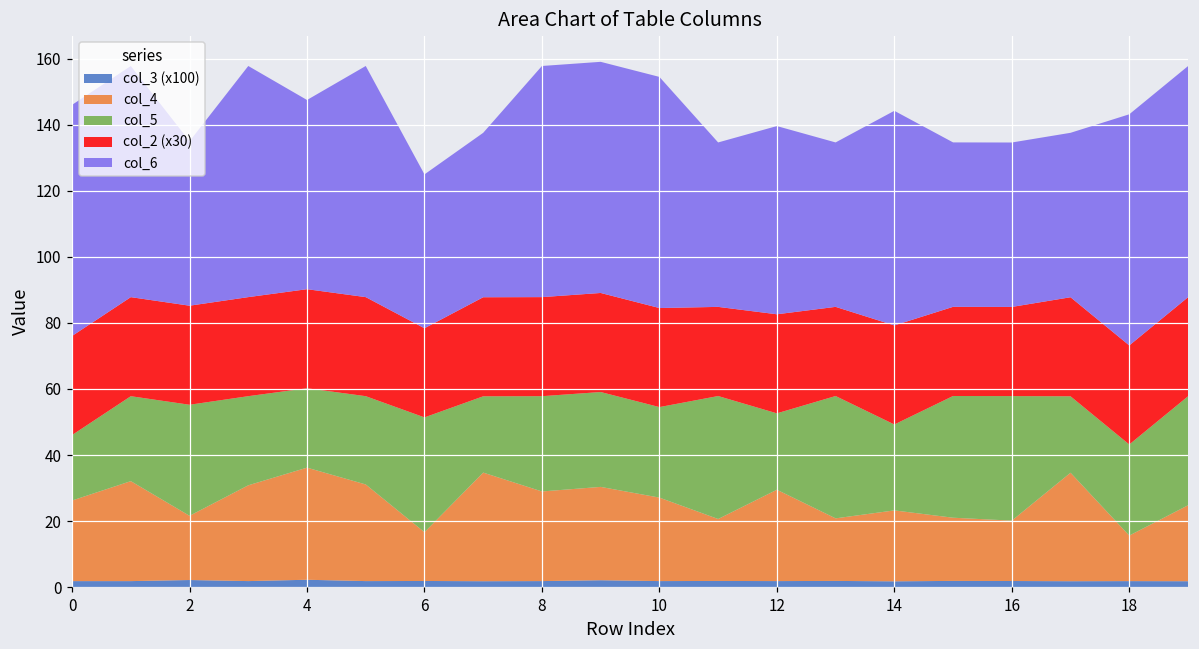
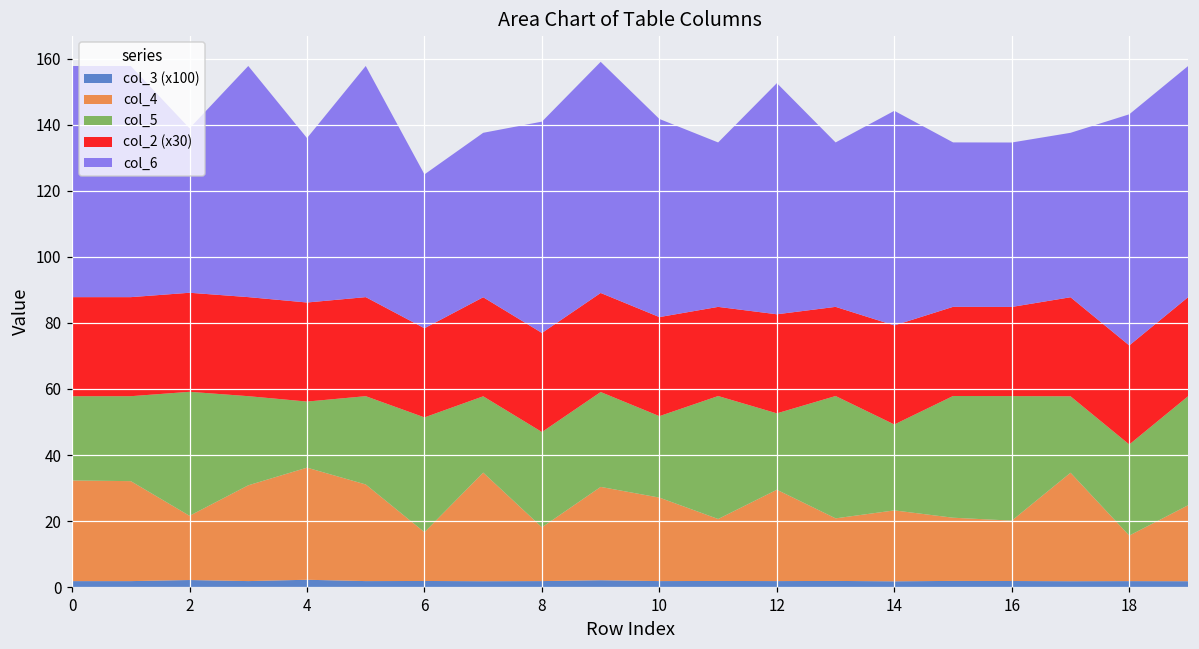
  {
    "col_3 (x100)": {
      "0": 2,
      "2": 2,
      "4": 2,
      "6": 2,
      "8": 2,
      "10": 2,
      "12": 2,
      "14": 2,
      "16": 2,
      "18": 2
    },
    "col_4": {
-     "0": 24,
+     "0": 30,
      "2": 19,
      "4": 34,
      "6": 15,
-     "8": 27,
+     "8": 16,
      "10": 25,
      "12": 28,
      "14": 21,
      "16": 18,
      "18": 14
    },
    "col_5": {
-     "0": 20,
-     "2": 34,
-     "4": 24,
+     "0": 26,
+     "2": 38,
+     "4": 20,
      "6": 35,
      "8": 29,
-     "10": 27,
+     "10": 25,
      "12": 23,
      "14": 26,
      "16": 38,
      "18": 28
    },
    "col_2 (x30)": {
      "0": 30,
      "2": 30,
      "4": 30,
      "6": 27,
      "8": 30,
      "10": 30,
      "12": 30,
      "14": 30,
      "16": 27,
      "18": 30
    },
    "col_6": {
      "0": 70,
-     "4": 57,
+     "4": 50,
      "6": 47,
-     "8": 70,
-     "10": 70,
-     "12": 57,
+     "8": 64,
+     "10": 60,
+     "12": 70,
      "14": 65,
      "16": 50,
      "18": 70
    }
  }
